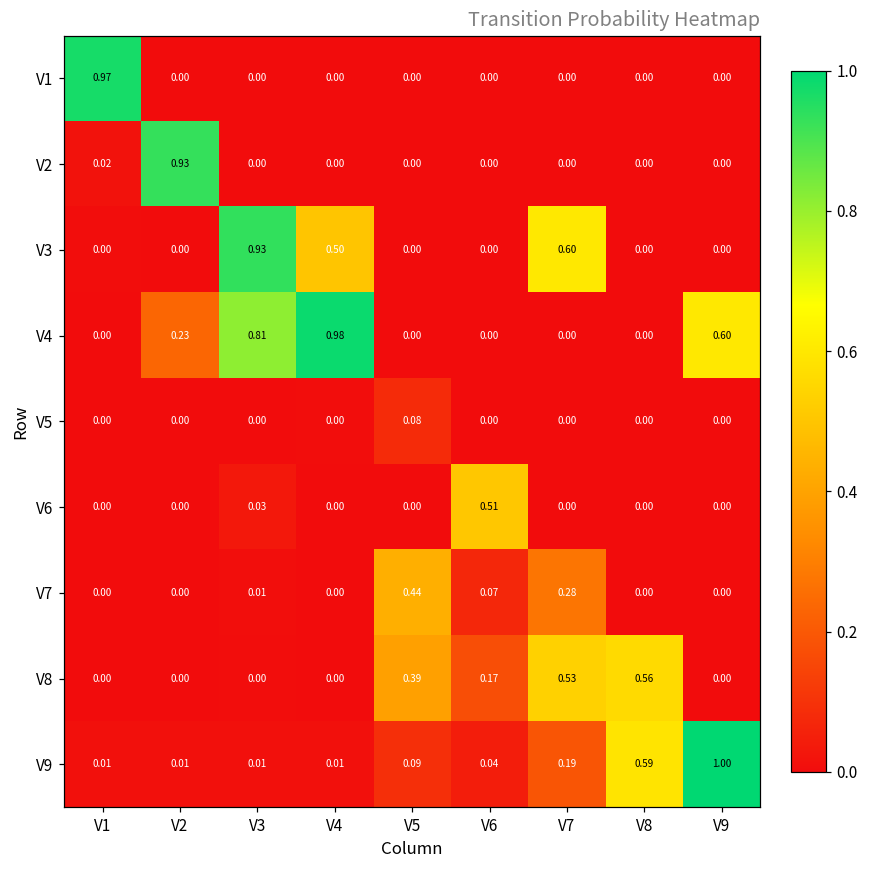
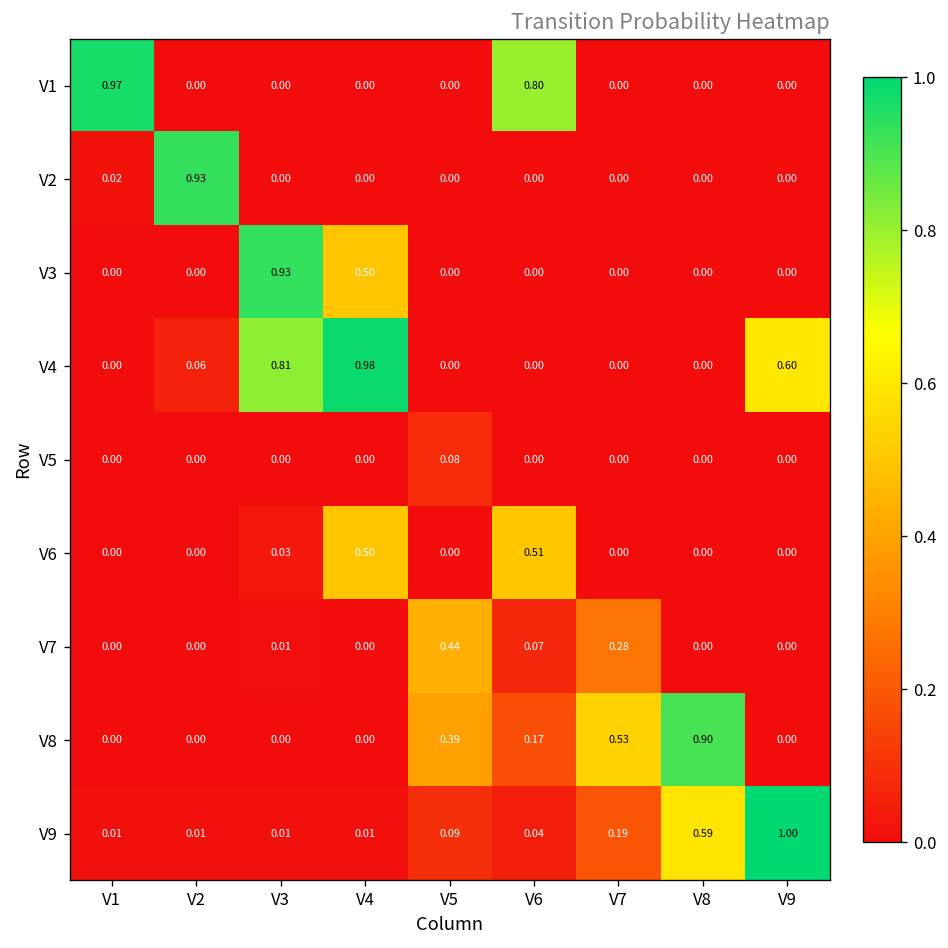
  {
    "V1": {
      "V1": 0.97,
      "V2": 0.00,
      "V3": 0.00,
      "V4": 0.00,
      "V5": 0.00,
-     "V6": 0.00,
+     "V6": 0.80,
      "V7": 0.00,
      "V8": 0.00,
      "V9": 0.00
    },
    "V2": {
      "V1": 0.02,
      "V2": 0.93,
      "V3": 0.00,
      "V4": 0.00,
      "V5": 0.00,
      "V6": 0.00,
      "V7": 0.00,
      "V8": 0.00,
      "V9": 0.00
    },
    "V3": {
      "V1": 0.00,
      "V2": 0.00,
      "V3": 0.93,
      "V4": 0.50,
      "V5": 0.00,
      "V6": 0.00,
-     "V7": 0.60,
+     "V7": 0.00,
      "V8": 0.00,
      "V9": 0.00
    },
    "V4": {
      "V1": 0.00,
-     "V2": 0.23,
+     "V2": 0.06,
      "V3": 0.81,
      "V4": 0.98,
      "V5": 0.00,
      "V6": 0.00,
      "V7": 0.00,
      "V8": 0.00,
      "V9": 0.60
    },
    "V5": {
      "V1": 0.00,
      "V2": 0.00,
      "V3": 0.00,
      "V4": 0.00,
      "V5": 0.08,
      "V6": 0.00,
      "V7": 0.00,
      "V8": 0.00,
      "V9": 0.00
    },
    "V6": {
      "V1": 0.00,
      "V2": 0.00,
      "V3": 0.03,
-     "V4": 0.00,
+     "V4": 0.50,
      "V5": 0.00,
      "V6": 0.51,
      "V7": 0.00,
      "V8": 0.00,
      "V9": 0.00
    },
    "V7": {
      "V1": 0.00,
      "V2": 0.00,
      "V3": 0.01,
      "V4": 0.00,
      "V5": 0.44,
      "V6": 0.07,
      "V7": 0.28,
      "V8": 0.00,
      "V9": 0.00
    },
    "V8": {
      "V1": 0.00,
      "V2": 0.00,
      "V3": 0.00,
      "V4": 0.00,
      "V5": 0.39,
      "V6": 0.17,
      "V7": 0.53,
-     "V8": 0.56,
+     "V8": 0.90,
      "V9": 0.00
    },
    "V9": {
      "V1": 0.01,
      "V2": 0.01,
      "V3": 0.01,
      "V4": 0.01,
      "V5": 0.09,
      "V6": 0.04,
      "V7": 0.19,
      "V8": 0.59,
      "V9": 1.00
    }
  }
